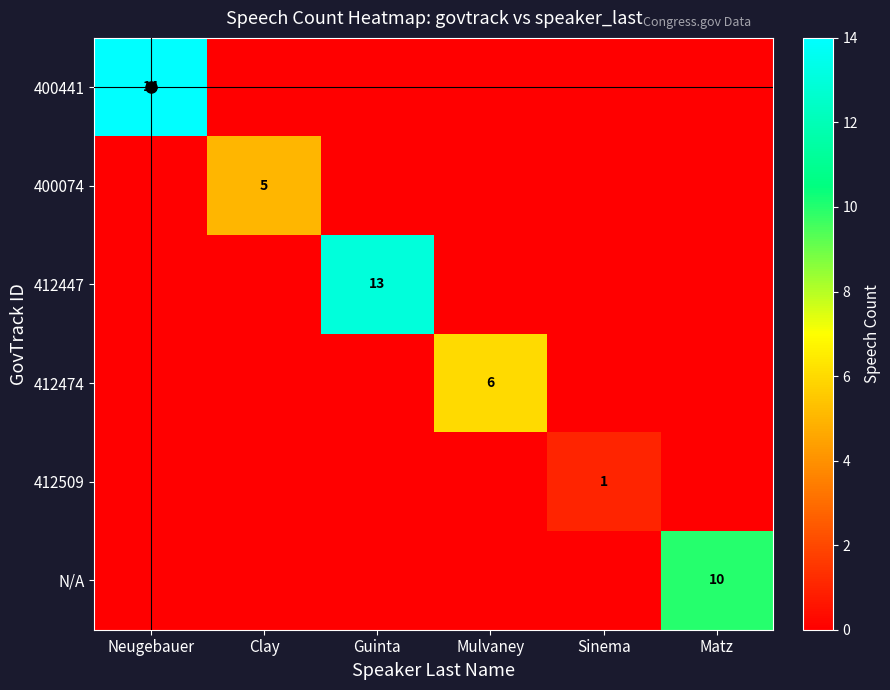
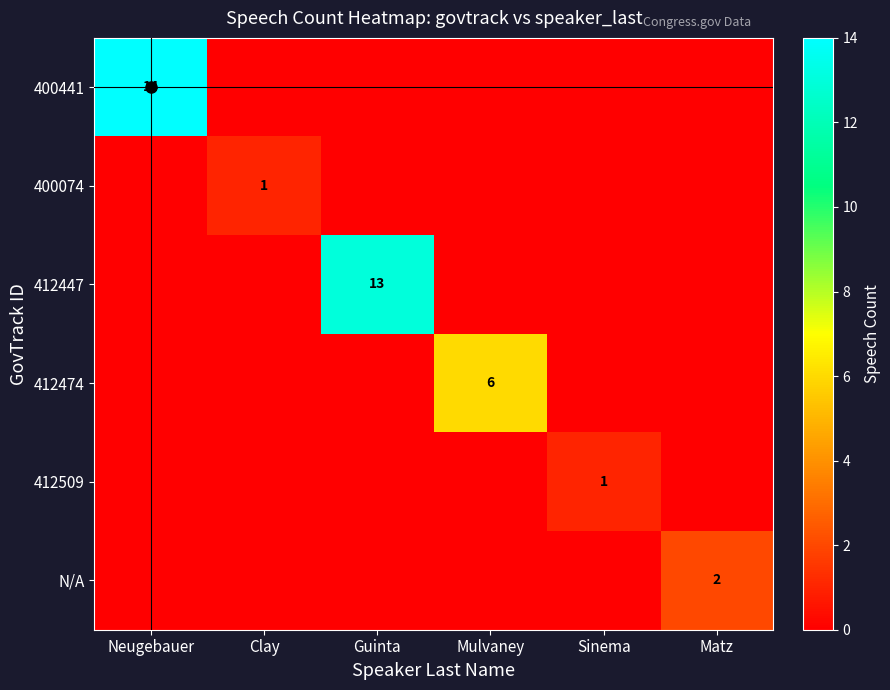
  {
    "400074": {
-     "Clay": 5
+     "Clay": 1
    },
    "412447": {
      "Guinta": 13
    },
    "412474": {
      "Mulvaney": 6
    },
    "412509": {
      "Sinema": 1
    },
    "N/A": {
-     "Matz": 10
+     "Matz": 2
    }
  }
